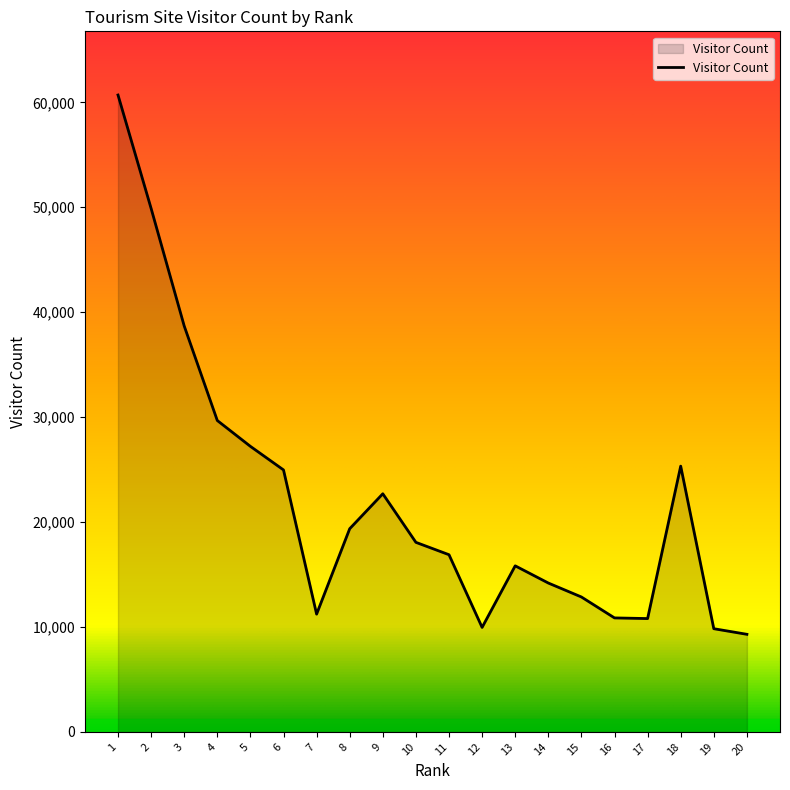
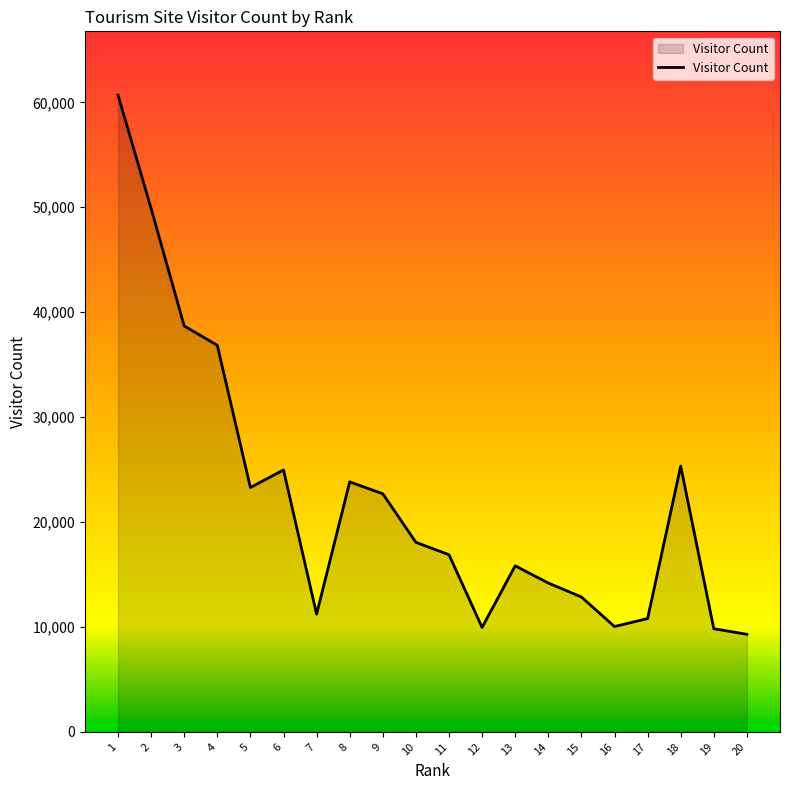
  {
    "1": "60,700",
    "2": "49,900",
    "3": "38,700",
-   "4": "29,700",
-   "5": "27,200",
+   "4": "36,800",
+   "5": "23,300",
    "6": "25,000",
    "7": "11,200",
-   "8": "19,400",
+   "8": "23,800",
    "9": "22,700",
    "10": "18,100",
    "11": "16,900",
    "12": "10,000",
    "13": "15,800",
    "14": "14,200",
    "15": "12,900",
-   "16": "10,900",
+   "16": "10,000",
    "17": "10,800",
    "18": "25,300",
    "19": "9,800",
    "20": "9,300"
  }
